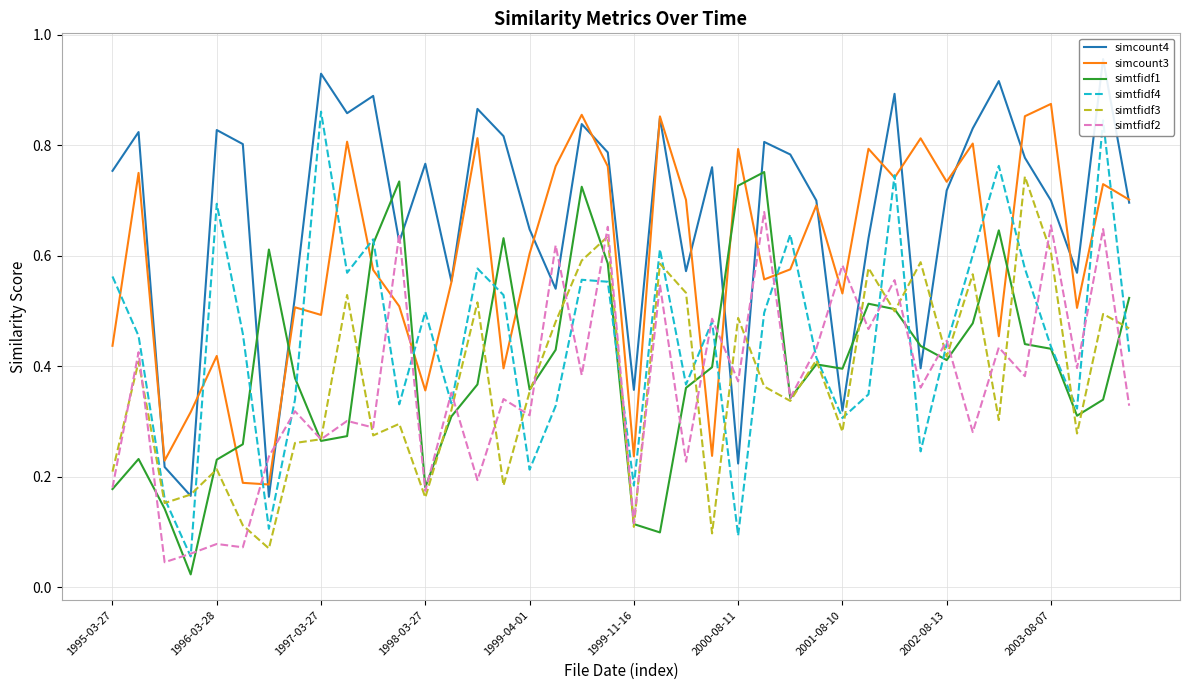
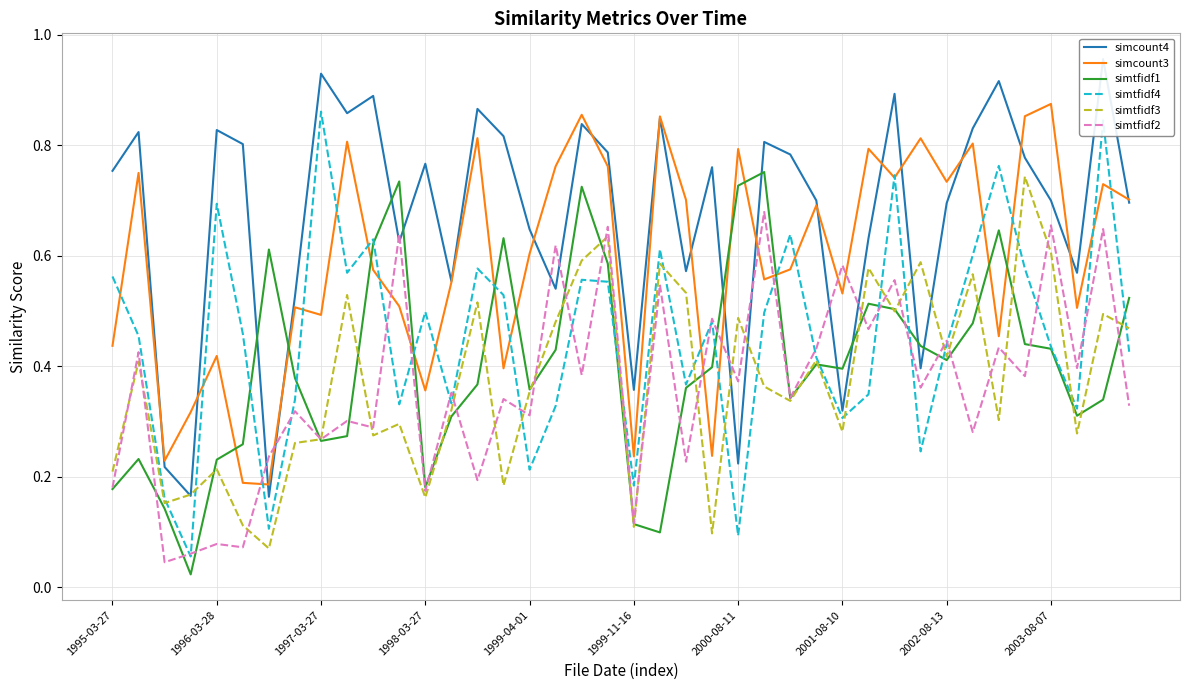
  {
    "simcount4": {
      "1995-03-27": 0.75,
      "1996-03-28": 0.83,
      "1997-03-27": 0.93,
      "1998-03-27": 0.77,
      "1999-04-01": 0.65,
      "1999-11-16": 0.36,
      "2000-08-11": 0.22,
      "2001-08-10": 0.32,
-     "2002-08-13": 0.72,
+     "2002-08-13": 0.70,
      "2003-08-07": 0.70
    },
    "simcount3": {
      "1995-03-27": 0.44,
      "1996-03-28": 0.42,
      "1997-03-27": 0.49,
      "1998-03-27": 0.36,
      "1999-04-01": 0.60,
      "1999-11-16": 0.24,
      "2000-08-11": 0.79,
      "2001-08-10": 0.53,
      "2002-08-13": 0.73,
      "2003-08-07": 0.87
    },
    "simtfidf1": {
      "1996-03-28": 0.23,
      "1998-03-27": 0.18,
      "2000-08-11": 0.73,
      "2001-08-10": 0.40,
      "2002-08-13": 0.41
    },
    "simtfidf4": {
      "1995-03-27": 0.56,
      "1996-03-28": 0.69,
      "1997-03-27": 0.86,
      "1998-03-27": 0.50,
      "1999-04-01": 0.21,
      "1999-11-16": 0.18,
      "2000-08-11": 0.09,
      "2001-08-10": 0.31,
      "2002-08-13": 0.44
    },
    "simtfidf3": {
      "1995-03-27": 0.21,
      "1996-03-28": 0.21,
      "1998-03-27": 0.16,
      "1999-11-16": 0.11,
      "2000-08-11": 0.49,
      "2001-08-10": 0.28,
      "2002-08-13": 0.42,
      "2003-08-07": 0.61
    },
    "simtfidf2": {
      "1996-03-28": 0.08,
      "1998-03-27": 0.17,
      "1999-04-01": 0.31,
      "2000-08-11": 0.37,
      "2001-08-10": 0.58,
      "2002-08-13": 0.45,
      "2003-08-07": 0.65
    }
  }
